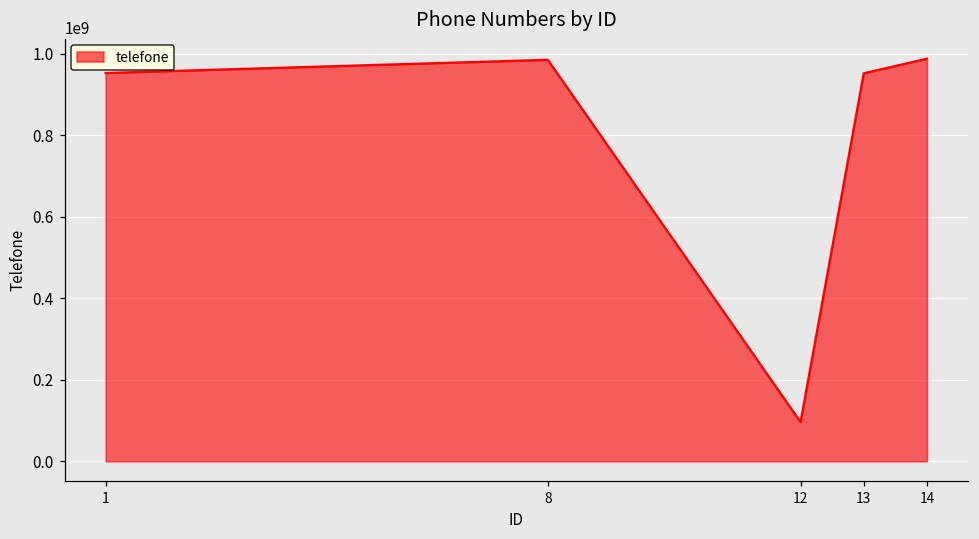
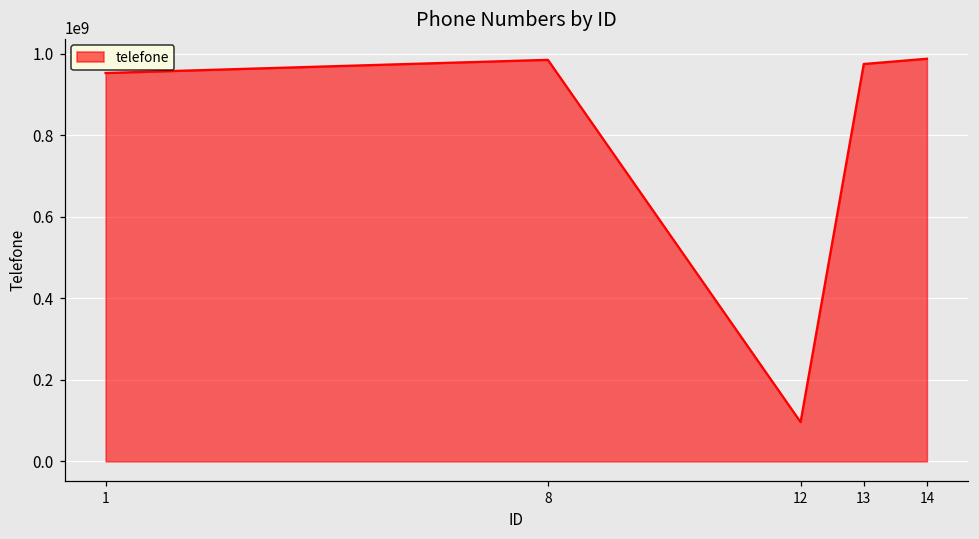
  {
    "1": 950000000,
    "8": 980000000,
    "12": 100000000,
-   "13": 950000000,
+   "13": 970000000,
    "14": 990000000
  }
